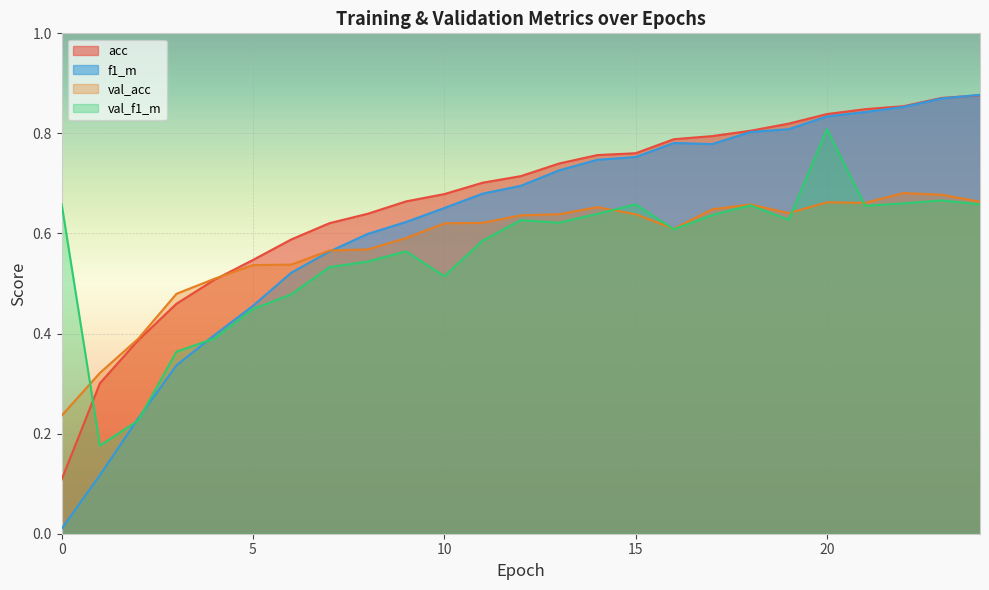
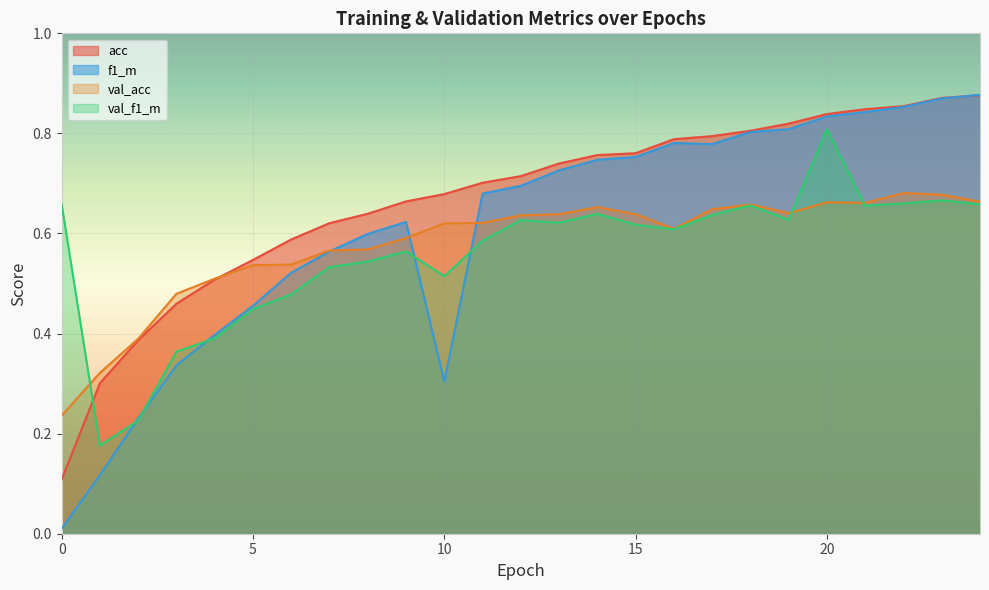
  {
    "f1_m": {
      "0": 0.01,
      "5": 0.46,
-     "10": 0.65,
+     "10": 0.30,
      "15": 0.75
    },
    "val_f1_m": {
      "0": 0.66,
      "5": 0.45,
      "10": 0.51,
-     "15": 0.66,
+     "15": 0.62,
      "20": 0.81
    }
  }
